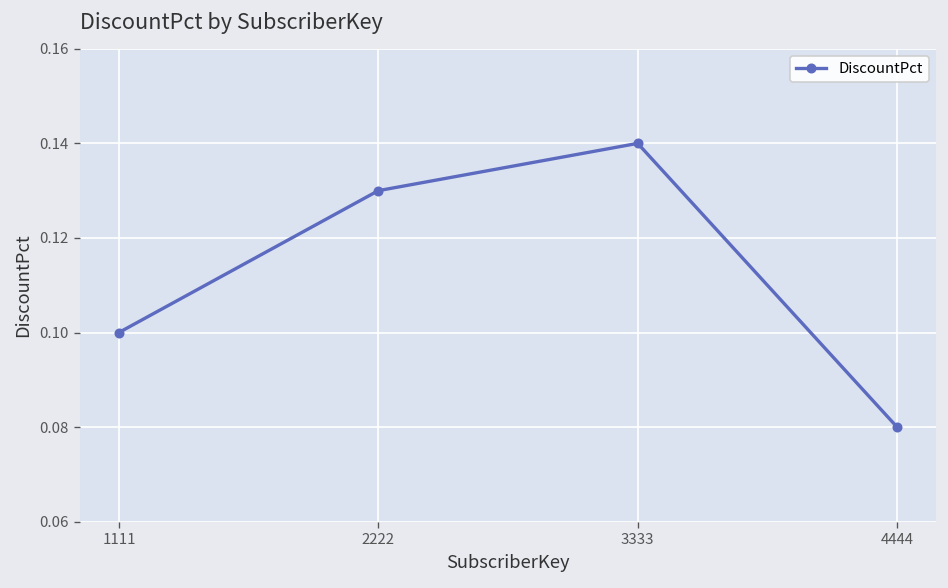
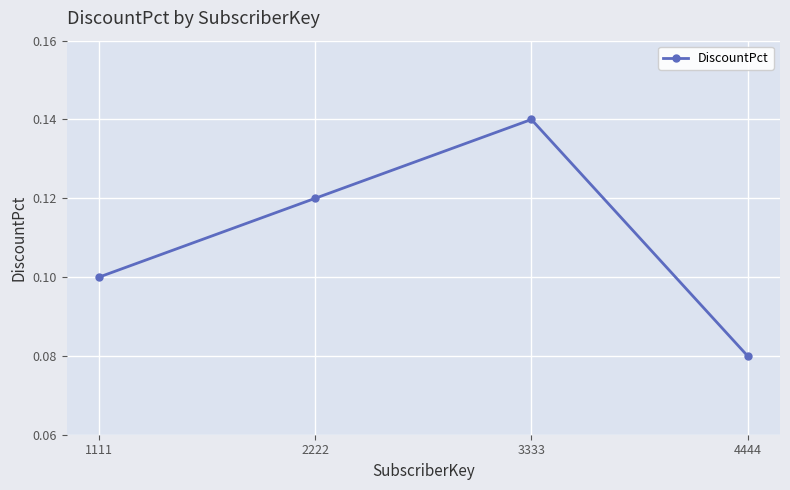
  {
    "1111": 0.10,
-   "2222": 0.13,
+   "2222": 0.12,
    "3333": 0.14,
    "4444": 0.08
  }
